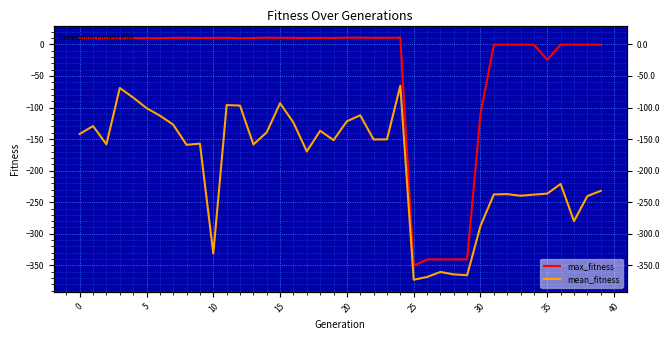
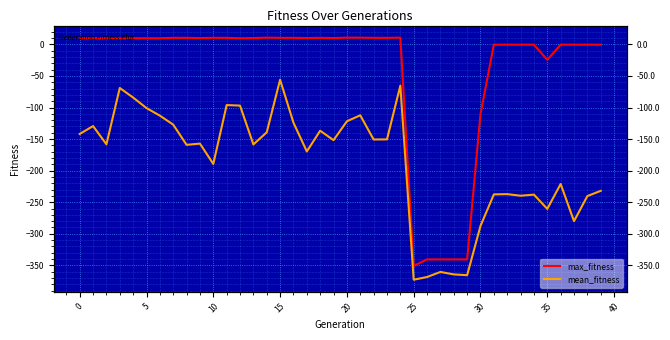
  {
    "max_fitness": {
      "0": 10,
      "5": 10,
      "10": 10,
      "15": 10,
      "20": 10,
      "25": -350,
      "30": -110,
      "35": -20
    },
    "mean_fitness": {
      "0": -140,
      "5": -100,
-     "10": -330,
-     "15": -90,
+     "10": -190,
+     "15": -60,
      "20": -120,
      "25": -370,
      "30": -290,
-     "35": -240
+     "35": -260
    }
  }
